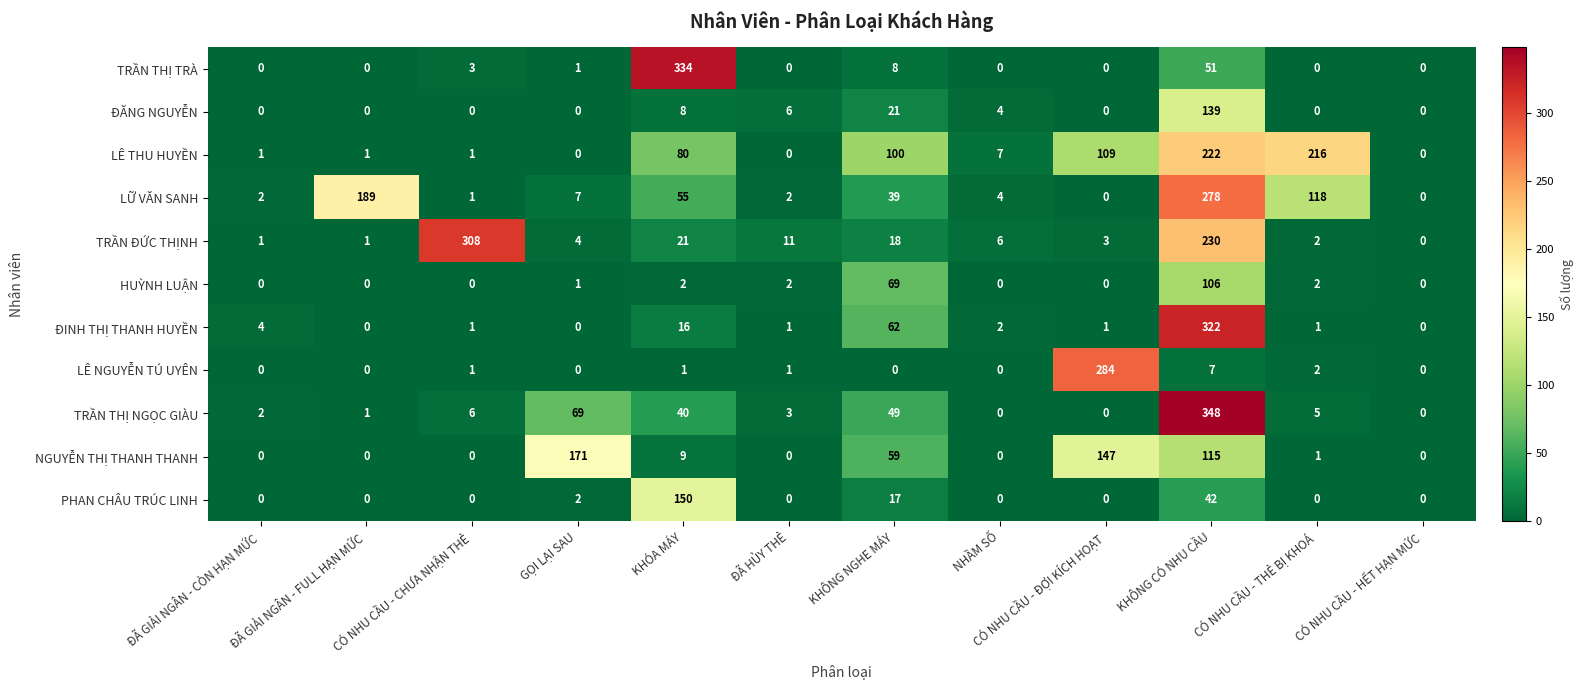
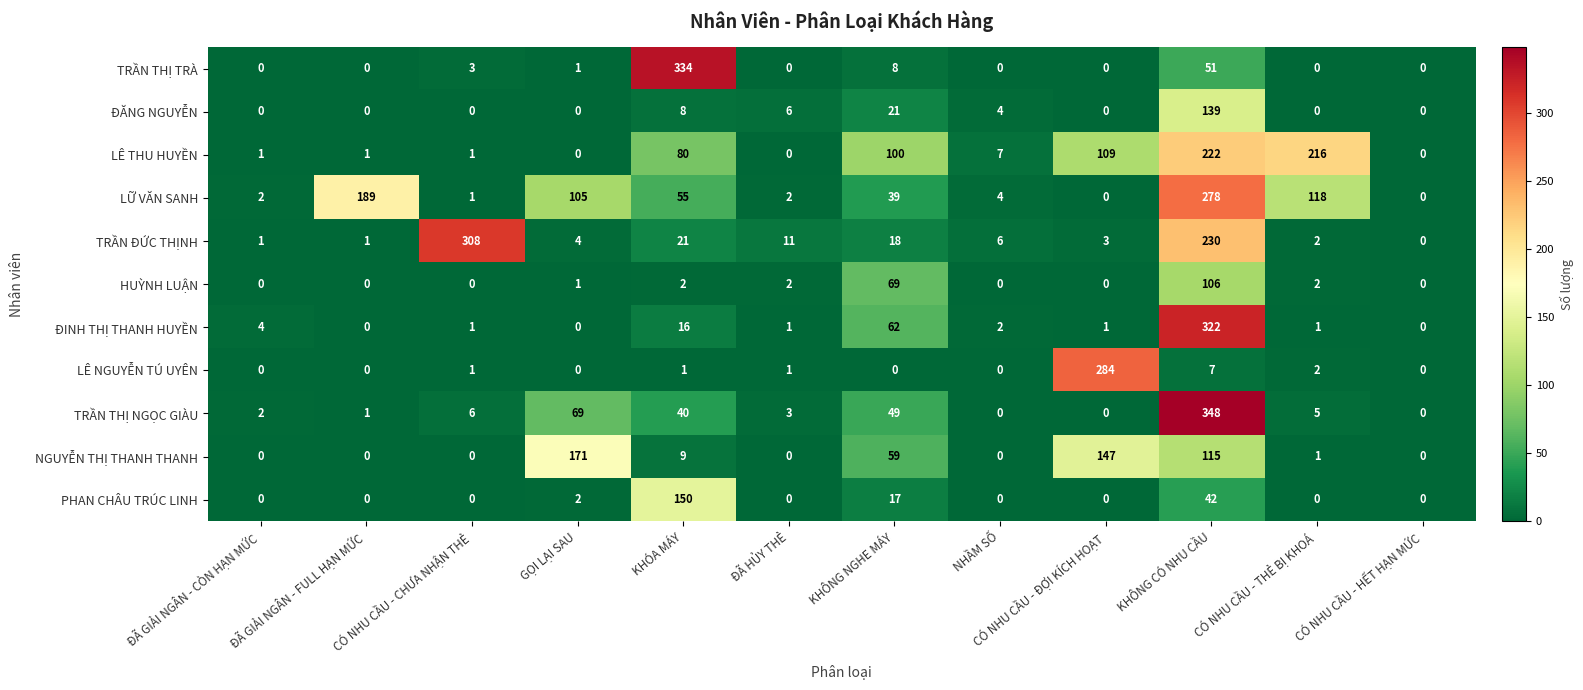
  {
    "TRẦN THỊ TRÀ": {
      "ĐÃ GIẢI NGÂN - CÒN HẠN MỨC": 0,
      "ĐÃ GIẢI NGÂN - FULL HẠN MỨC": 0,
      "CÓ NHU CẦU - CHƯA NHẬN THẺ": 3,
      "GỌI LẠI SAU": 1,
      "KHÓA MÁY": 334,
      "ĐÃ HỦY THẺ": 0,
      "KHÔNG NGHE MÁY": 8,
      "NHẦM SỐ": 0,
      "CÓ NHU CẦU - ĐỢI KÍCH HOẠT": 0,
      "KHÔNG CÓ NHU CẦU": 51,
      "CÓ NHU CẦU - THẺ BỊ KHOÁ": 0,
      "CÓ NHU CẦU - HẾT HẠN MỨC": 0
    },
    "ĐĂNG NGUYỄN": {
      "ĐÃ GIẢI NGÂN - CÒN HẠN MỨC": 0,
      "ĐÃ GIẢI NGÂN - FULL HẠN MỨC": 0,
      "CÓ NHU CẦU - CHƯA NHẬN THẺ": 0,
      "GỌI LẠI SAU": 0,
      "KHÓA MÁY": 8,
      "ĐÃ HỦY THẺ": 6,
      "KHÔNG NGHE MÁY": 21,
      "NHẦM SỐ": 4,
      "CÓ NHU CẦU - ĐỢI KÍCH HOẠT": 0,
      "KHÔNG CÓ NHU CẦU": 139,
      "CÓ NHU CẦU - THẺ BỊ KHOÁ": 0,
      "CÓ NHU CẦU - HẾT HẠN MỨC": 0
    },
    "LÊ THU HUYỀN": {
      "ĐÃ GIẢI NGÂN - CÒN HẠN MỨC": 1,
      "ĐÃ GIẢI NGÂN - FULL HẠN MỨC": 1,
      "CÓ NHU CẦU - CHƯA NHẬN THẺ": 1,
      "GỌI LẠI SAU": 0,
      "KHÓA MÁY": 80,
      "ĐÃ HỦY THẺ": 0,
      "KHÔNG NGHE MÁY": 100,
      "NHẦM SỐ": 7,
      "CÓ NHU CẦU - ĐỢI KÍCH HOẠT": 109,
      "KHÔNG CÓ NHU CẦU": 222,
      "CÓ NHU CẦU - THẺ BỊ KHOÁ": 216,
      "CÓ NHU CẦU - HẾT HẠN MỨC": 0
    },
    "LỮ VĂN SANH": {
      "ĐÃ GIẢI NGÂN - CÒN HẠN MỨC": 2,
      "ĐÃ GIẢI NGÂN - FULL HẠN MỨC": 189,
      "CÓ NHU CẦU - CHƯA NHẬN THẺ": 1,
-     "GỌI LẠI SAU": 7,
+     "GỌI LẠI SAU": 105,
      "KHÓA MÁY": 55,
      "ĐÃ HỦY THẺ": 2,
      "KHÔNG NGHE MÁY": 39,
      "NHẦM SỐ": 4,
      "CÓ NHU CẦU - ĐỢI KÍCH HOẠT": 0,
      "KHÔNG CÓ NHU CẦU": 278,
      "CÓ NHU CẦU - THẺ BỊ KHOÁ": 118,
      "CÓ NHU CẦU - HẾT HẠN MỨC": 0
    },
    "TRẦN ĐỨC THỊNH": {
      "ĐÃ GIẢI NGÂN - CÒN HẠN MỨC": 1,
      "ĐÃ GIẢI NGÂN - FULL HẠN MỨC": 1,
      "CÓ NHU CẦU - CHƯA NHẬN THẺ": 308,
      "GỌI LẠI SAU": 4,
      "KHÓA MÁY": 21,
      "ĐÃ HỦY THẺ": 11,
      "KHÔNG NGHE MÁY": 18,
      "NHẦM SỐ": 6,
      "CÓ NHU CẦU - ĐỢI KÍCH HOẠT": 3,
      "KHÔNG CÓ NHU CẦU": 230,
      "CÓ NHU CẦU - THẺ BỊ KHOÁ": 2,
      "CÓ NHU CẦU - HẾT HẠN MỨC": 0
    },
    "HUỲNH LUẬN": {
      "ĐÃ GIẢI NGÂN - CÒN HẠN MỨC": 0,
      "ĐÃ GIẢI NGÂN - FULL HẠN MỨC": 0,
      "CÓ NHU CẦU - CHƯA NHẬN THẺ": 0,
      "GỌI LẠI SAU": 1,
      "KHÓA MÁY": 2,
      "ĐÃ HỦY THẺ": 2,
      "KHÔNG NGHE MÁY": 69,
      "NHẦM SỐ": 0,
      "CÓ NHU CẦU - ĐỢI KÍCH HOẠT": 0,
      "KHÔNG CÓ NHU CẦU": 106,
      "CÓ NHU CẦU - THẺ BỊ KHOÁ": 2,
      "CÓ NHU CẦU - HẾT HẠN MỨC": 0
    },
    "ĐINH THỊ THANH HUYỀN": {
      "ĐÃ GIẢI NGÂN - CÒN HẠN MỨC": 4,
      "ĐÃ GIẢI NGÂN - FULL HẠN MỨC": 0,
      "CÓ NHU CẦU - CHƯA NHẬN THẺ": 1,
      "GỌI LẠI SAU": 0,
      "KHÓA MÁY": 16,
      "ĐÃ HỦY THẺ": 1,
      "KHÔNG NGHE MÁY": 62,
      "NHẦM SỐ": 2,
      "CÓ NHU CẦU - ĐỢI KÍCH HOẠT": 1,
      "KHÔNG CÓ NHU CẦU": 322,
      "CÓ NHU CẦU - THẺ BỊ KHOÁ": 1,
      "CÓ NHU CẦU - HẾT HẠN MỨC": 0
    },
    "LÊ NGUYỄN TÚ UYÊN": {
      "ĐÃ GIẢI NGÂN - CÒN HẠN MỨC": 0,
      "ĐÃ GIẢI NGÂN - FULL HẠN MỨC": 0,
      "CÓ NHU CẦU - CHƯA NHẬN THẺ": 1,
      "GỌI LẠI SAU": 0,
      "KHÓA MÁY": 1,
      "ĐÃ HỦY THẺ": 1,
      "KHÔNG NGHE MÁY": 0,
      "NHẦM SỐ": 0,
      "CÓ NHU CẦU - ĐỢI KÍCH HOẠT": 284,
      "KHÔNG CÓ NHU CẦU": 7,
      "CÓ NHU CẦU - THẺ BỊ KHOÁ": 2,
      "CÓ NHU CẦU - HẾT HẠN MỨC": 0
    },
    "TRẦN THỊ NGỌC GIÀU": {
      "ĐÃ GIẢI NGÂN - CÒN HẠN MỨC": 2,
      "ĐÃ GIẢI NGÂN - FULL HẠN MỨC": 1,
      "CÓ NHU CẦU - CHƯA NHẬN THẺ": 6,
      "GỌI LẠI SAU": 69,
      "KHÓA MÁY": 40,
      "ĐÃ HỦY THẺ": 3,
      "KHÔNG NGHE MÁY": 49,
      "NHẦM SỐ": 0,
      "CÓ NHU CẦU - ĐỢI KÍCH HOẠT": 0,
      "KHÔNG CÓ NHU CẦU": 348,
      "CÓ NHU CẦU - THẺ BỊ KHOÁ": 5,
      "CÓ NHU CẦU - HẾT HẠN MỨC": 0
    },
    "NGUYỄN THỊ THANH THANH": {
      "ĐÃ GIẢI NGÂN - CÒN HẠN MỨC": 0,
      "ĐÃ GIẢI NGÂN - FULL HẠN MỨC": 0,
      "CÓ NHU CẦU - CHƯA NHẬN THẺ": 0,
      "GỌI LẠI SAU": 171,
      "KHÓA MÁY": 9,
      "ĐÃ HỦY THẺ": 0,
      "KHÔNG NGHE MÁY": 59,
      "NHẦM SỐ": 0,
      "CÓ NHU CẦU - ĐỢI KÍCH HOẠT": 147,
      "KHÔNG CÓ NHU CẦU": 115,
      "CÓ NHU CẦU - THẺ BỊ KHOÁ": 1,
      "CÓ NHU CẦU - HẾT HẠN MỨC": 0
    },
    "PHAN CHÂU TRÚC LINH": {
      "ĐÃ GIẢI NGÂN - CÒN HẠN MỨC": 0,
      "ĐÃ GIẢI NGÂN - FULL HẠN MỨC": 0,
      "CÓ NHU CẦU - CHƯA NHẬN THẺ": 0,
      "GỌI LẠI SAU": 2,
      "KHÓA MÁY": 150,
      "ĐÃ HỦY THẺ": 0,
      "KHÔNG NGHE MÁY": 17,
      "NHẦM SỐ": 0,
      "CÓ NHU CẦU - ĐỢI KÍCH HOẠT": 0,
      "KHÔNG CÓ NHU CẦU": 42,
      "CÓ NHU CẦU - THẺ BỊ KHOÁ": 0,
      "CÓ NHU CẦU - HẾT HẠN MỨC": 0
    }
  }
